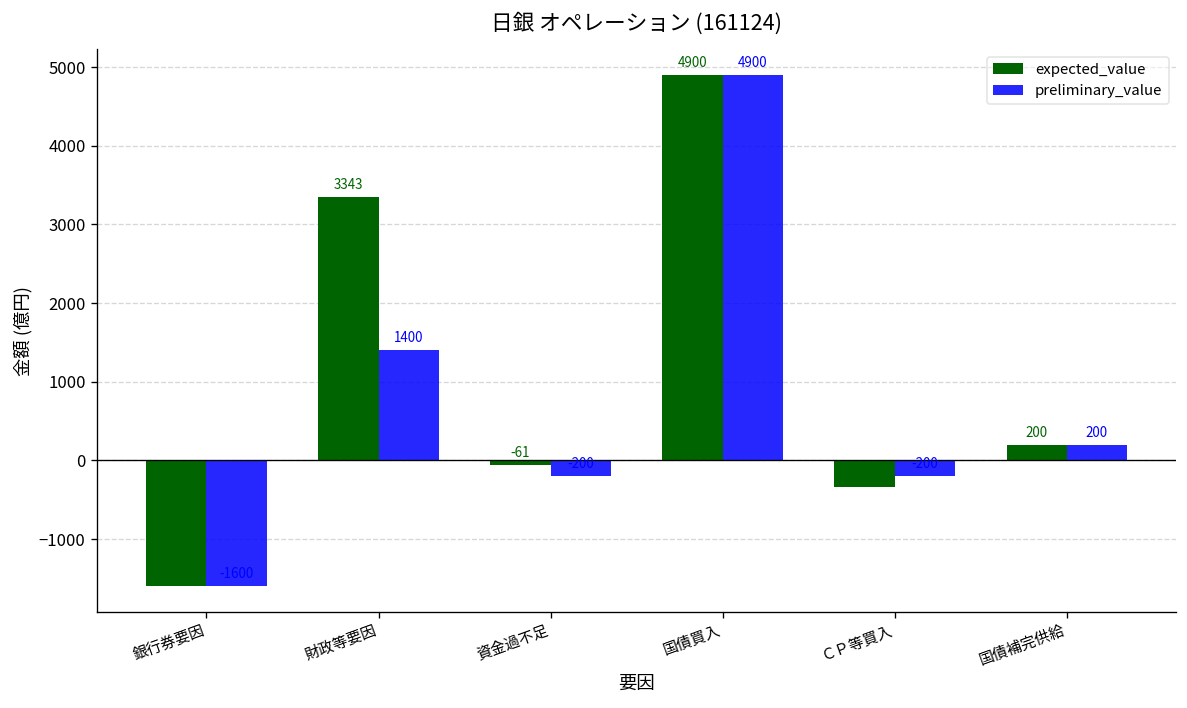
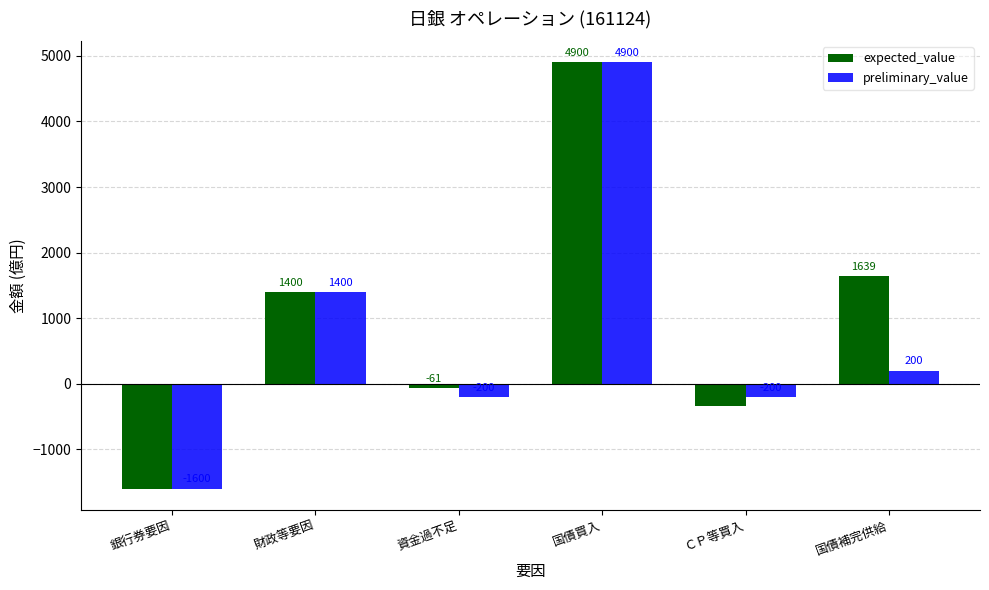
  {
    "expected_value": {
-     "財政等要因": 3343,
+     "財政等要因": 1400,
      "資金過不足": -61,
      "国債買入": 4900,
-     "国債補完供給": 200
+     "国債補完供給": 1639
    },
    "preliminary_value": {
      "財政等要因": 1400,
      "国債買入": 4900,
      "国債補完供給": 200
    }
  }
